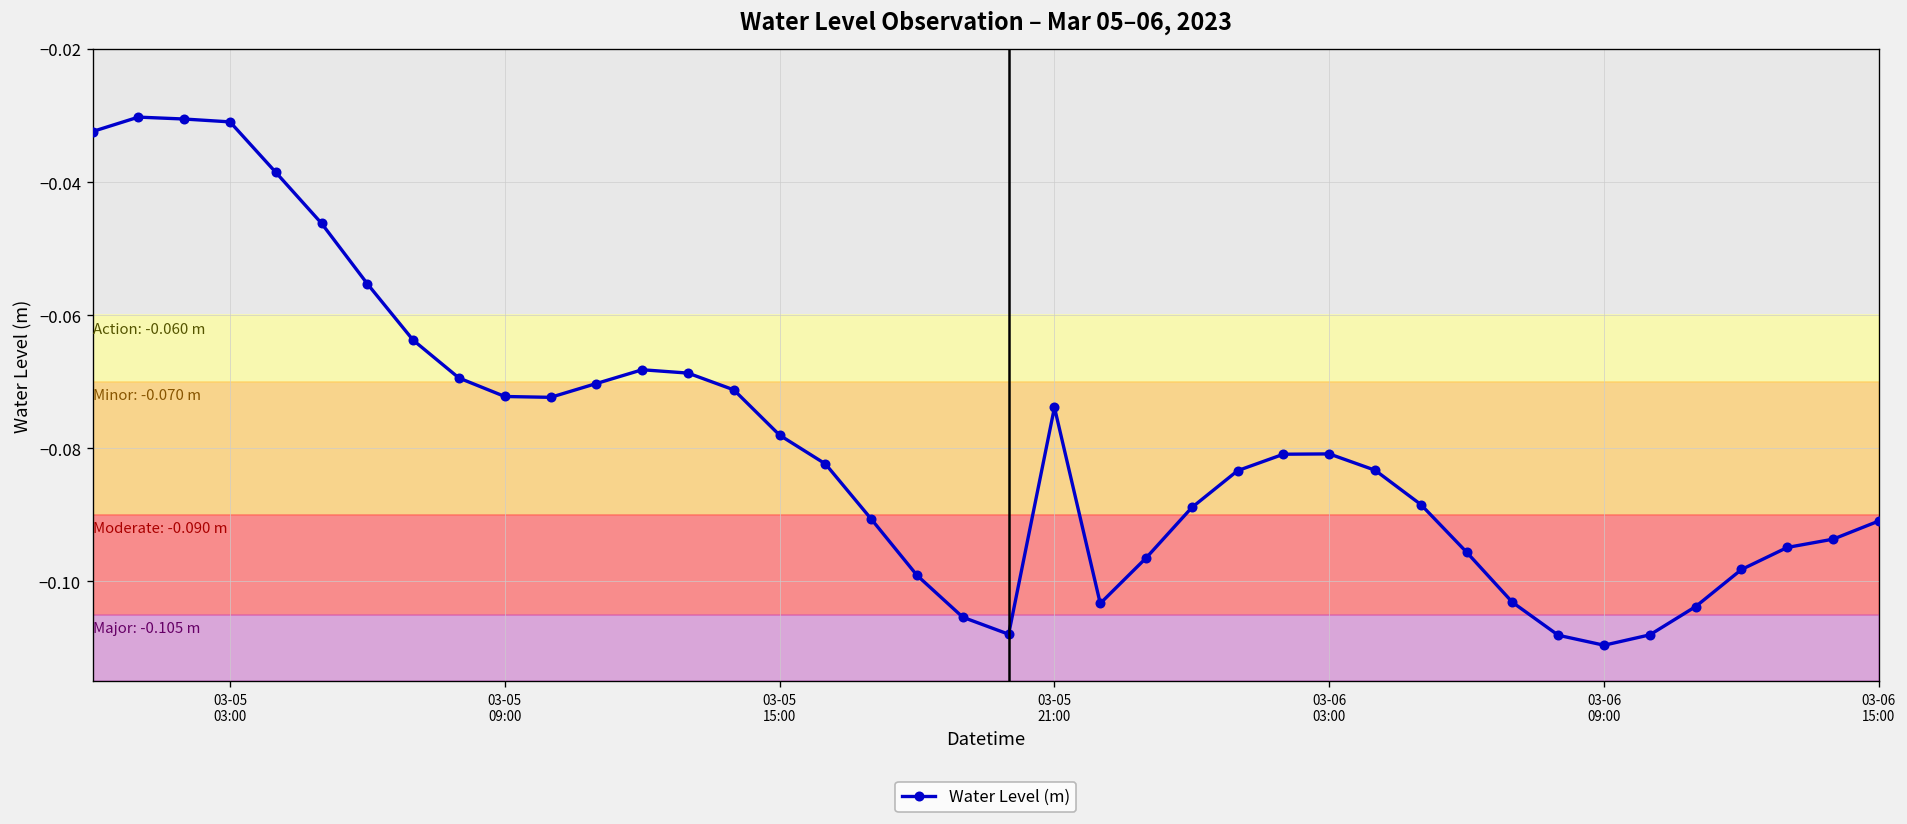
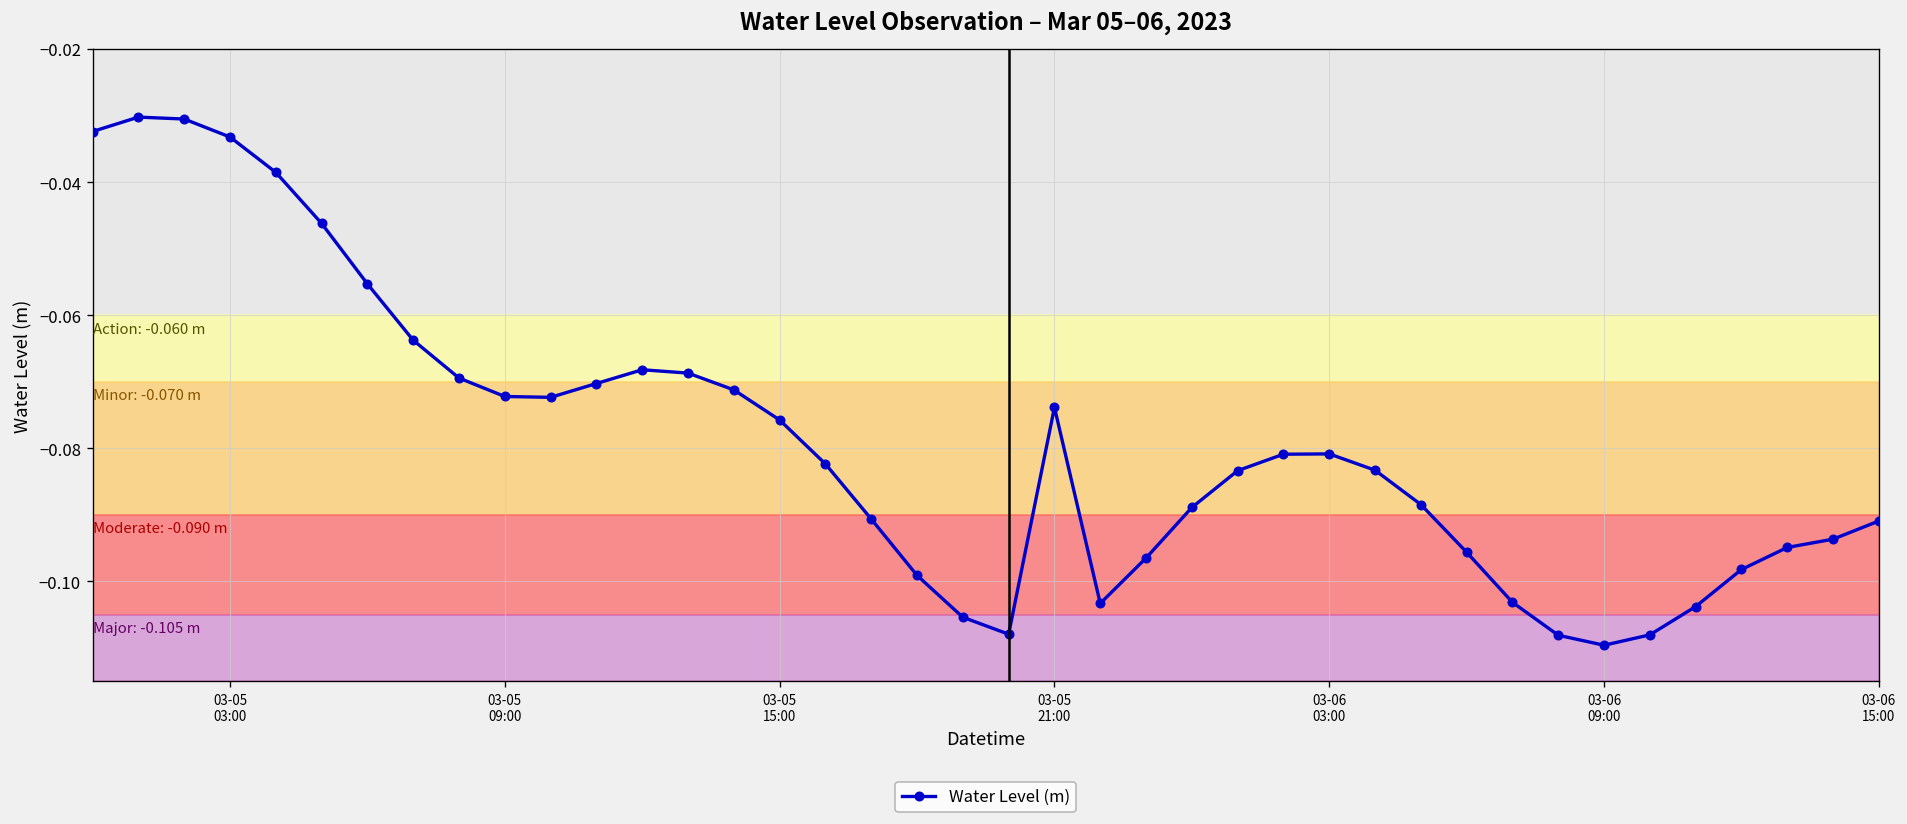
  {
-   "03-05 03:00": -0.031,
+   "03-05 03:00": -0.033,
    "03-05 09:00": -0.072,
-   "03-05 15:00": -0.078,
+   "03-05 15:00": -0.076,
    "03-05 21:00": -0.074,
    "03-06 03:00": -0.081,
    "03-06 09:00": -0.110,
    "03-06 15:00": -0.091
  }
